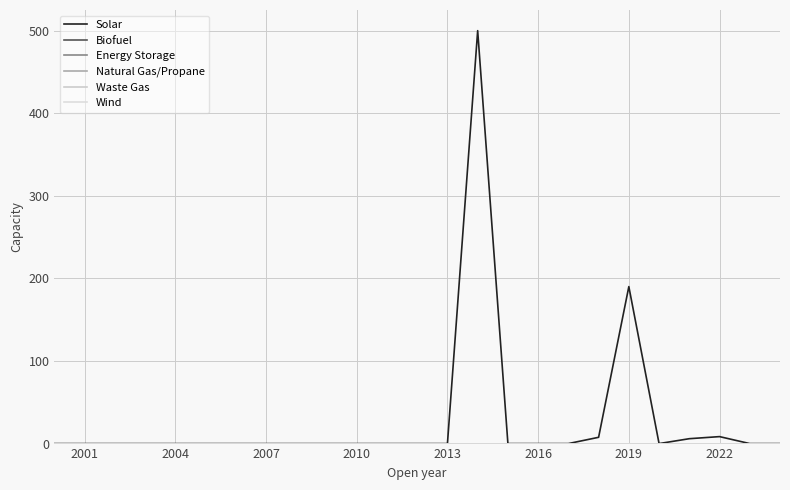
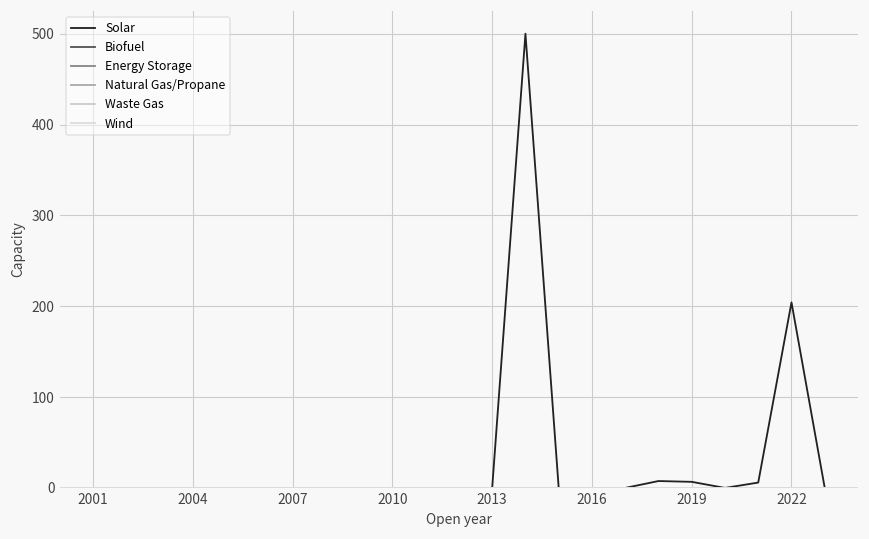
  {
    "Solar": {
-     "2019": 190,
-     "2022": 10
+     "2019": 10,
+     "2022": 200
    },
    "Wind": {
      "2019": 0,
      "2022": 0
    }
  }
